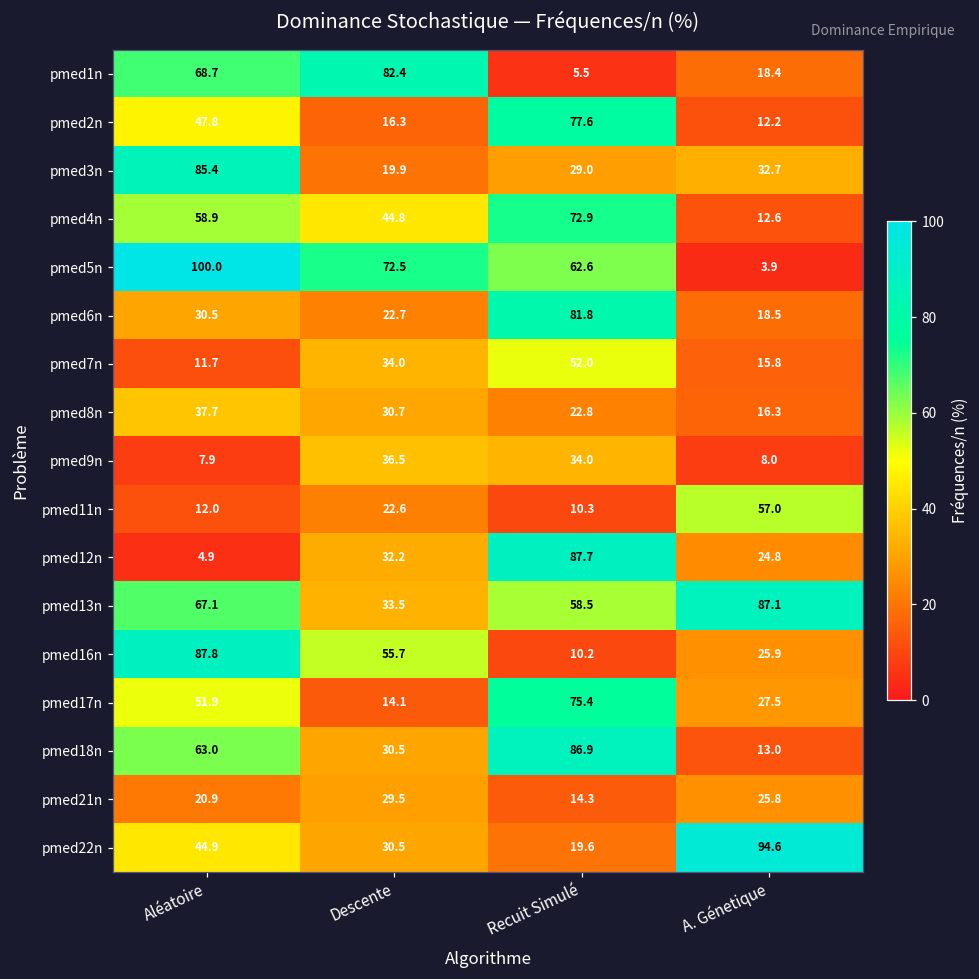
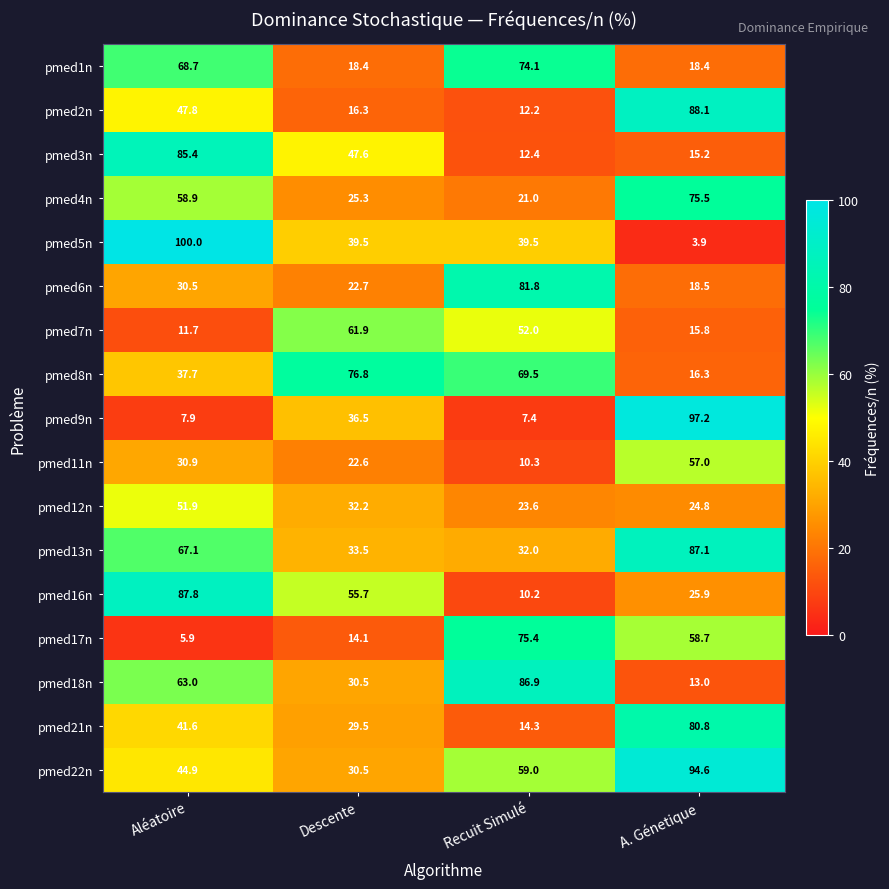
  {
    "pmed1n": {
      "Aléatoire": 68.7,
-     "Descente": 82.4,
-     "Recuit Simulé": 5.5,
+     "Descente": 18.4,
+     "Recuit Simulé": 74.1,
      "A. Génetique": 18.4
    },
    "pmed2n": {
      "Aléatoire": 47.8,
      "Descente": 16.3,
-     "Recuit Simulé": 77.6,
-     "A. Génetique": 12.2
+     "Recuit Simulé": 12.2,
+     "A. Génetique": 88.1
    },
    "pmed3n": {
      "Aléatoire": 85.4,
-     "Descente": 19.9,
-     "Recuit Simulé": 29.0,
-     "A. Génetique": 32.7
+     "Descente": 47.6,
+     "Recuit Simulé": 12.4,
+     "A. Génetique": 15.2
    },
    "pmed4n": {
      "Aléatoire": 58.9,
-     "Descente": 44.8,
-     "Recuit Simulé": 72.9,
-     "A. Génetique": 12.6
+     "Descente": 25.3,
+     "Recuit Simulé": 21.0,
+     "A. Génetique": 75.5
    },
    "pmed5n": {
      "Aléatoire": 100.0,
-     "Descente": 72.5,
-     "Recuit Simulé": 62.6,
+     "Descente": 39.5,
+     "Recuit Simulé": 39.5,
      "A. Génetique": 3.9
    },
    "pmed6n": {
      "Aléatoire": 30.5,
      "Descente": 22.7,
      "Recuit Simulé": 81.8,
      "A. Génetique": 18.5
    },
    "pmed7n": {
      "Aléatoire": 11.7,
-     "Descente": 34.0,
+     "Descente": 61.9,
      "Recuit Simulé": 52.0,
      "A. Génetique": 15.8
    },
    "pmed8n": {
      "Aléatoire": 37.7,
-     "Descente": 30.7,
-     "Recuit Simulé": 22.8,
+     "Descente": 76.8,
+     "Recuit Simulé": 69.5,
      "A. Génetique": 16.3
    },
    "pmed9n": {
      "Aléatoire": 7.9,
      "Descente": 36.5,
-     "Recuit Simulé": 34.0,
-     "A. Génetique": 8.0
+     "Recuit Simulé": 7.4,
+     "A. Génetique": 97.2
    },
    "pmed11n": {
-     "Aléatoire": 12.0,
+     "Aléatoire": 30.9,
      "Descente": 22.6,
      "Recuit Simulé": 10.3,
      "A. Génetique": 57.0
    },
    "pmed12n": {
-     "Aléatoire": 4.9,
+     "Aléatoire": 51.9,
      "Descente": 32.2,
-     "Recuit Simulé": 87.7,
+     "Recuit Simulé": 23.6,
      "A. Génetique": 24.8
    },
    "pmed13n": {
      "Aléatoire": 67.1,
      "Descente": 33.5,
-     "Recuit Simulé": 58.5,
+     "Recuit Simulé": 32.0,
      "A. Génetique": 87.1
    },
    "pmed16n": {
      "Aléatoire": 87.8,
      "Descente": 55.7,
      "Recuit Simulé": 10.2,
      "A. Génetique": 25.9
    },
    "pmed17n": {
-     "Aléatoire": 51.9,
+     "Aléatoire": 5.9,
      "Descente": 14.1,
      "Recuit Simulé": 75.4,
-     "A. Génetique": 27.5
+     "A. Génetique": 58.7
    },
    "pmed18n": {
      "Aléatoire": 63.0,
      "Descente": 30.5,
      "Recuit Simulé": 86.9,
      "A. Génetique": 13.0
    },
    "pmed21n": {
-     "Aléatoire": 20.9,
+     "Aléatoire": 41.6,
      "Descente": 29.5,
      "Recuit Simulé": 14.3,
-     "A. Génetique": 25.8
+     "A. Génetique": 80.8
    },
    "pmed22n": {
      "Aléatoire": 44.9,
      "Descente": 30.5,
-     "Recuit Simulé": 19.6,
+     "Recuit Simulé": 59.0,
      "A. Génetique": 94.6
    }
  }
